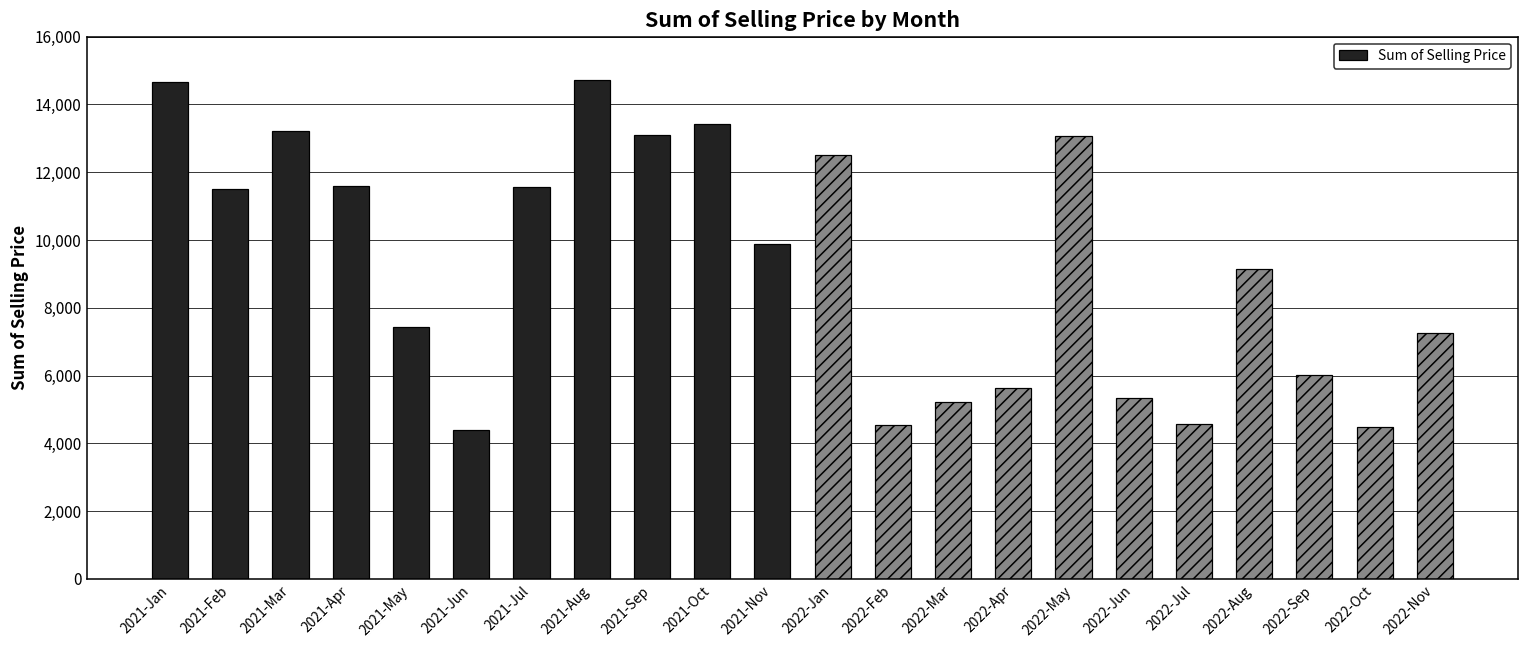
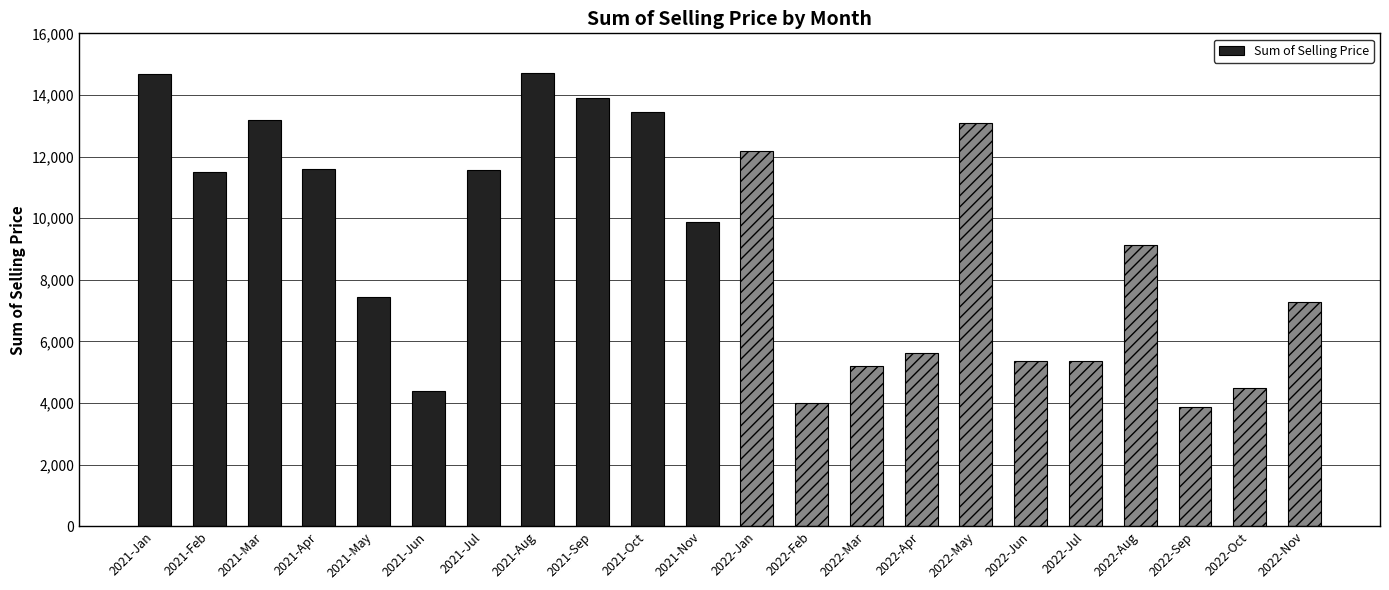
  {
    "2021-Jan": "14,700",
    "2021-Feb": "11,500",
    "2021-Mar": "13,200",
    "2021-Apr": "11,600",
    "2021-May": "7,400",
    "2021-Jun": "4,400",
    "2021-Jul": "11,600",
    "2021-Aug": "14,700",
-   "2021-Sep": "13,100",
+   "2021-Sep": "13,900",
    "2021-Oct": "13,400",
    "2021-Nov": "9,900",
-   "2022-Jan": "12,500",
-   "2022-Feb": "4,500",
+   "2022-Jan": "12,200",
+   "2022-Feb": "4,000",
    "2022-Mar": "5,200",
    "2022-Apr": "5,600",
    "2022-May": "13,100",
    "2022-Jun": "5,400",
-   "2022-Jul": "4,600",
+   "2022-Jul": "5,400",
    "2022-Aug": "9,100",
-   "2022-Sep": "6,000",
+   "2022-Sep": "3,900",
    "2022-Oct": "4,500",
    "2022-Nov": "7,300"
  }
